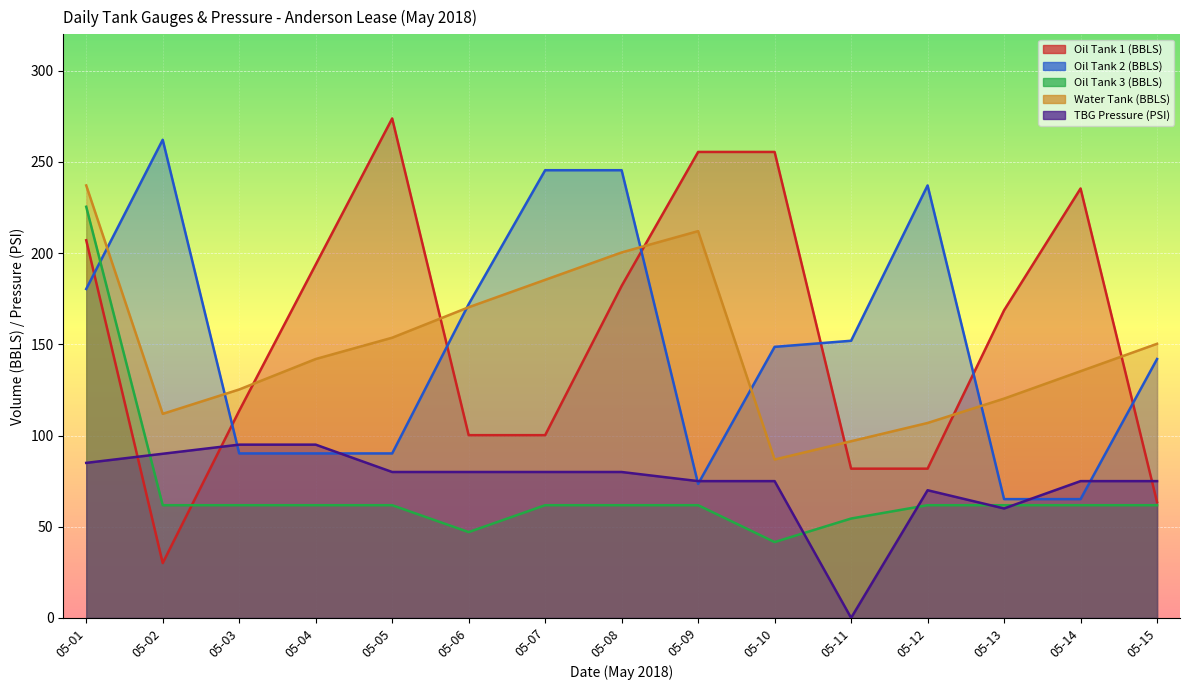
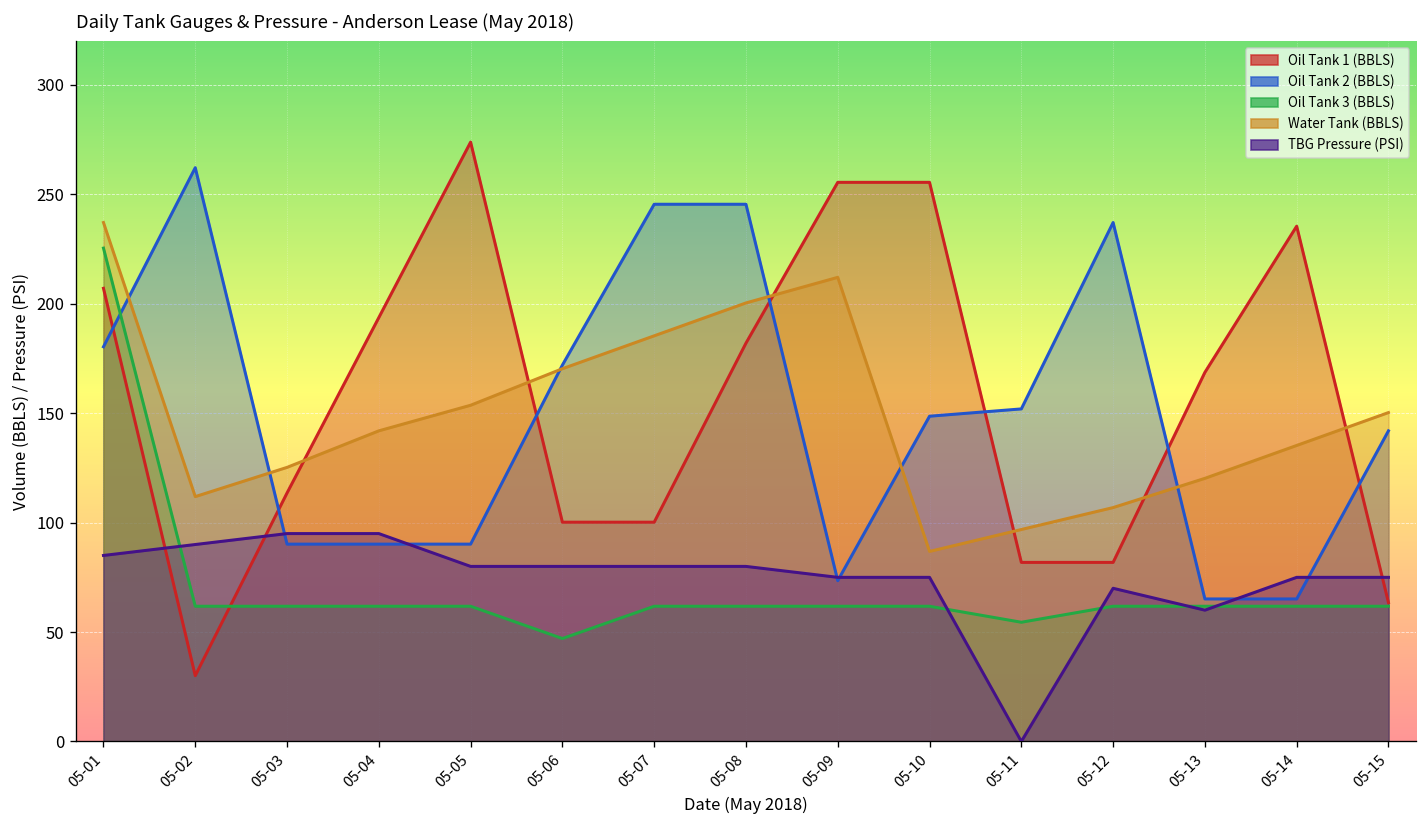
  {
    "Oil Tank 3 (BBLS)": {
      "05-01": 225,
      "05-02": 62,
      "05-03": 62,
      "05-04": 62,
      "05-05": 62,
      "05-06": 47,
      "05-07": 62,
      "05-08": 62,
      "05-09": 62,
-     "05-10": 42,
+     "05-10": 62,
      "05-11": 54,
      "05-12": 62,
      "05-13": 62,
      "05-14": 62,
      "05-15": 62
    }
  }
